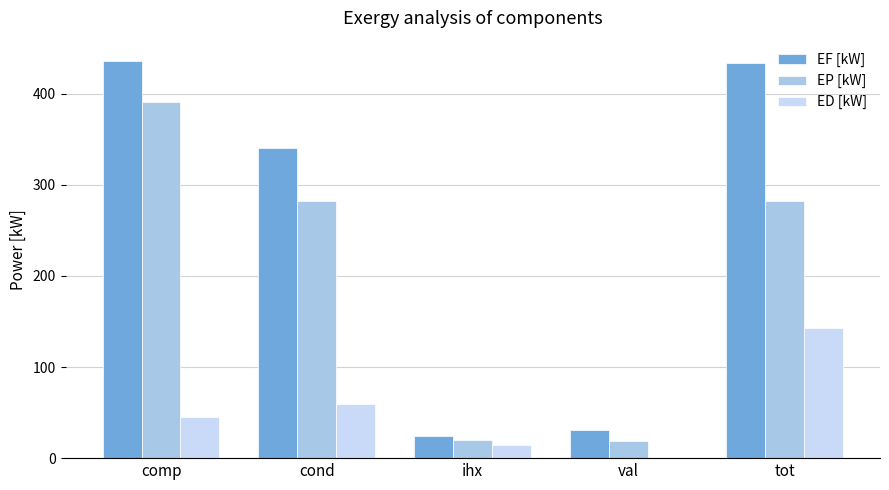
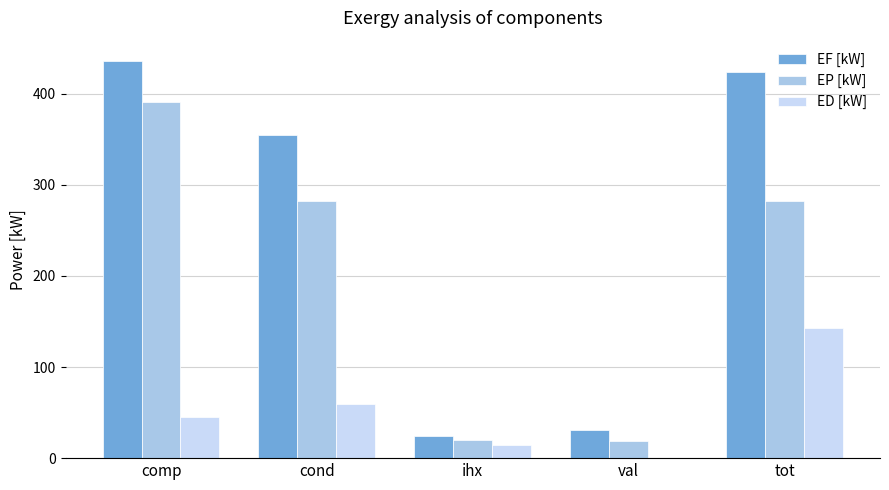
  {
    "EF [kW]": {
      "comp": 440,
-     "cond": 340,
+     "cond": 350,
      "ihx": 20,
      "val": 30,
-     "tot": 430
+     "tot": 420
    }
  }
